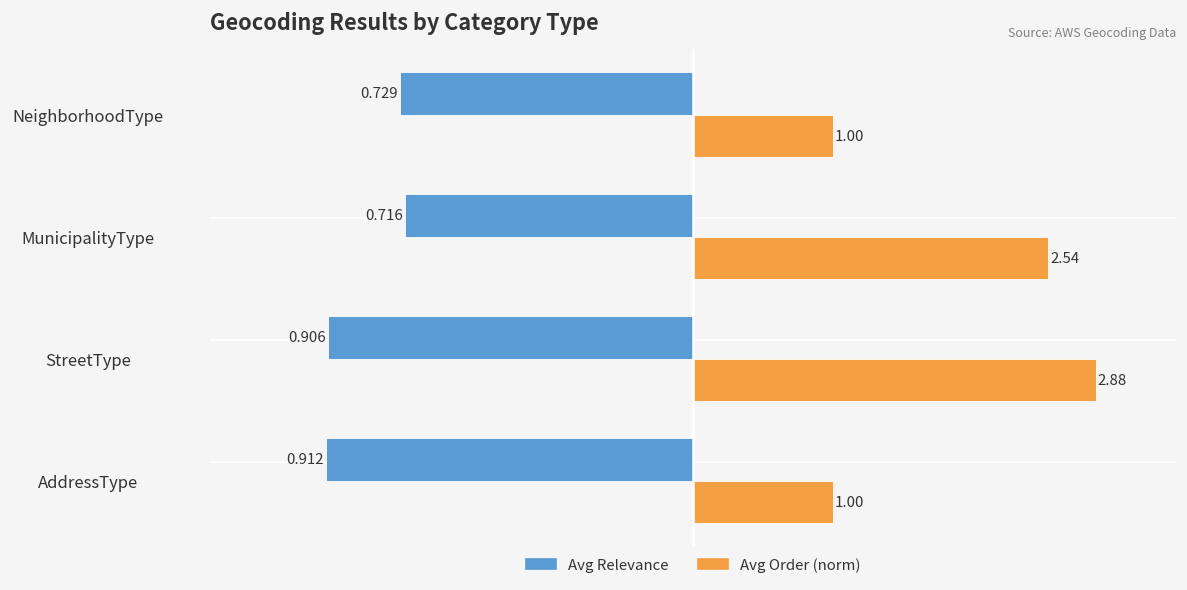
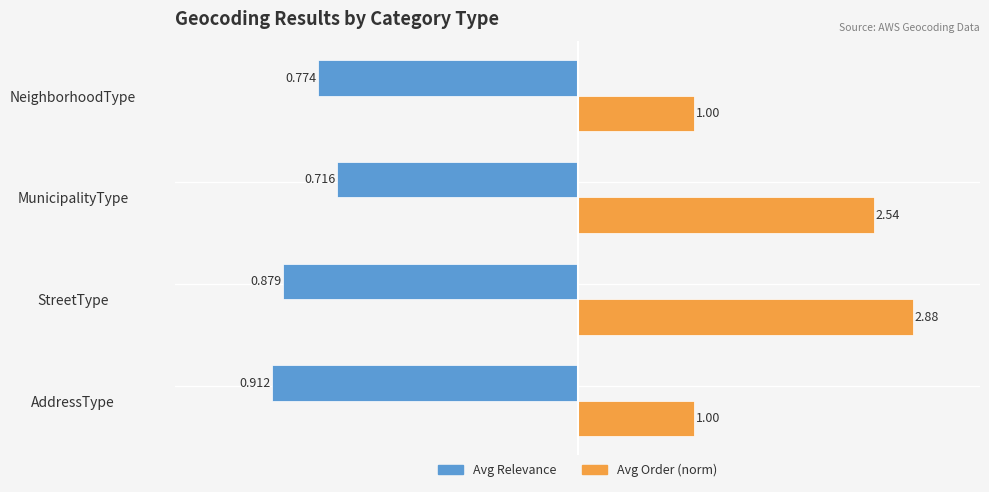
  {
    "Avg Relevance": {
-     "NeighborhoodType": 0.729,
-     "StreetType": 0.906
+     "NeighborhoodType": 0.774,
+     "StreetType": 0.879
    }
  }
